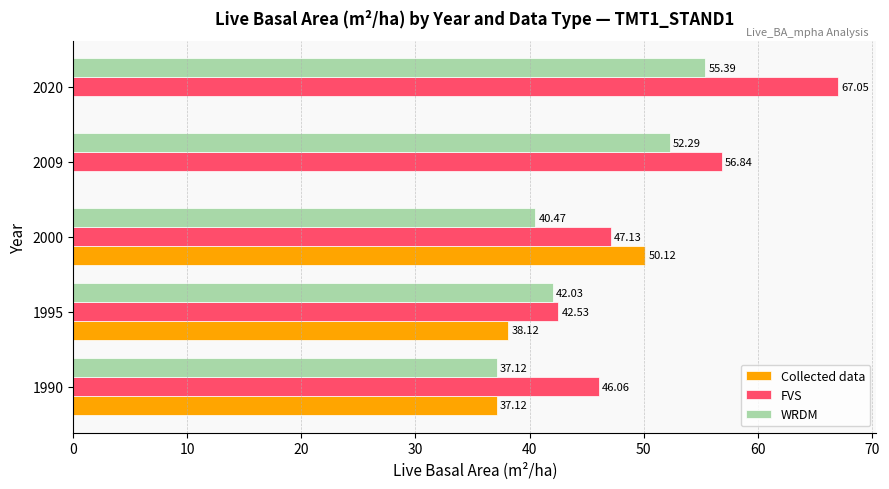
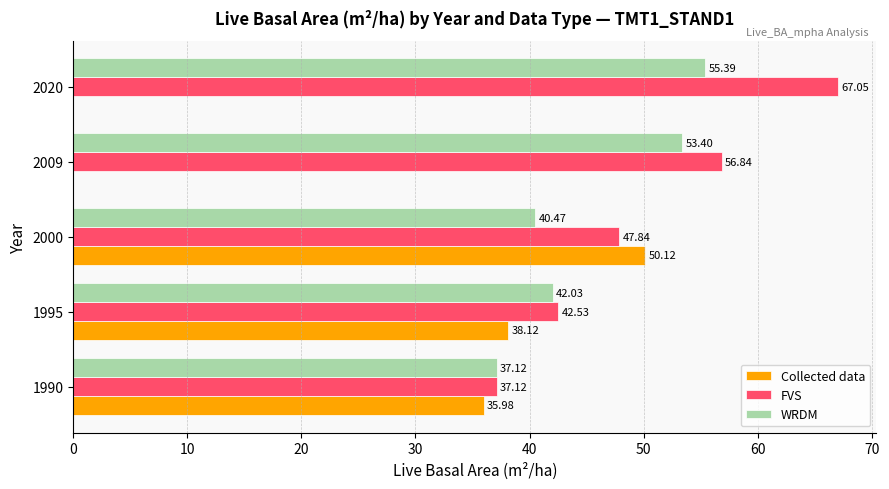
  {
    "Collected data": {
      "2000": 50.12,
      "1995": 38.12,
-     "1990": 37.12
+     "1990": 35.98
    },
    "FVS": {
      "2020": 67.05,
      "2009": 56.84,
-     "2000": 47.13,
+     "2000": 47.84,
      "1995": 42.53,
-     "1990": 46.06
+     "1990": 37.12
    },
    "WRDM": {
      "2020": 55.39,
-     "2009": 52.29,
+     "2009": 53.40,
      "2000": 40.47,
      "1995": 42.03,
      "1990": 37.12
    }
  }
